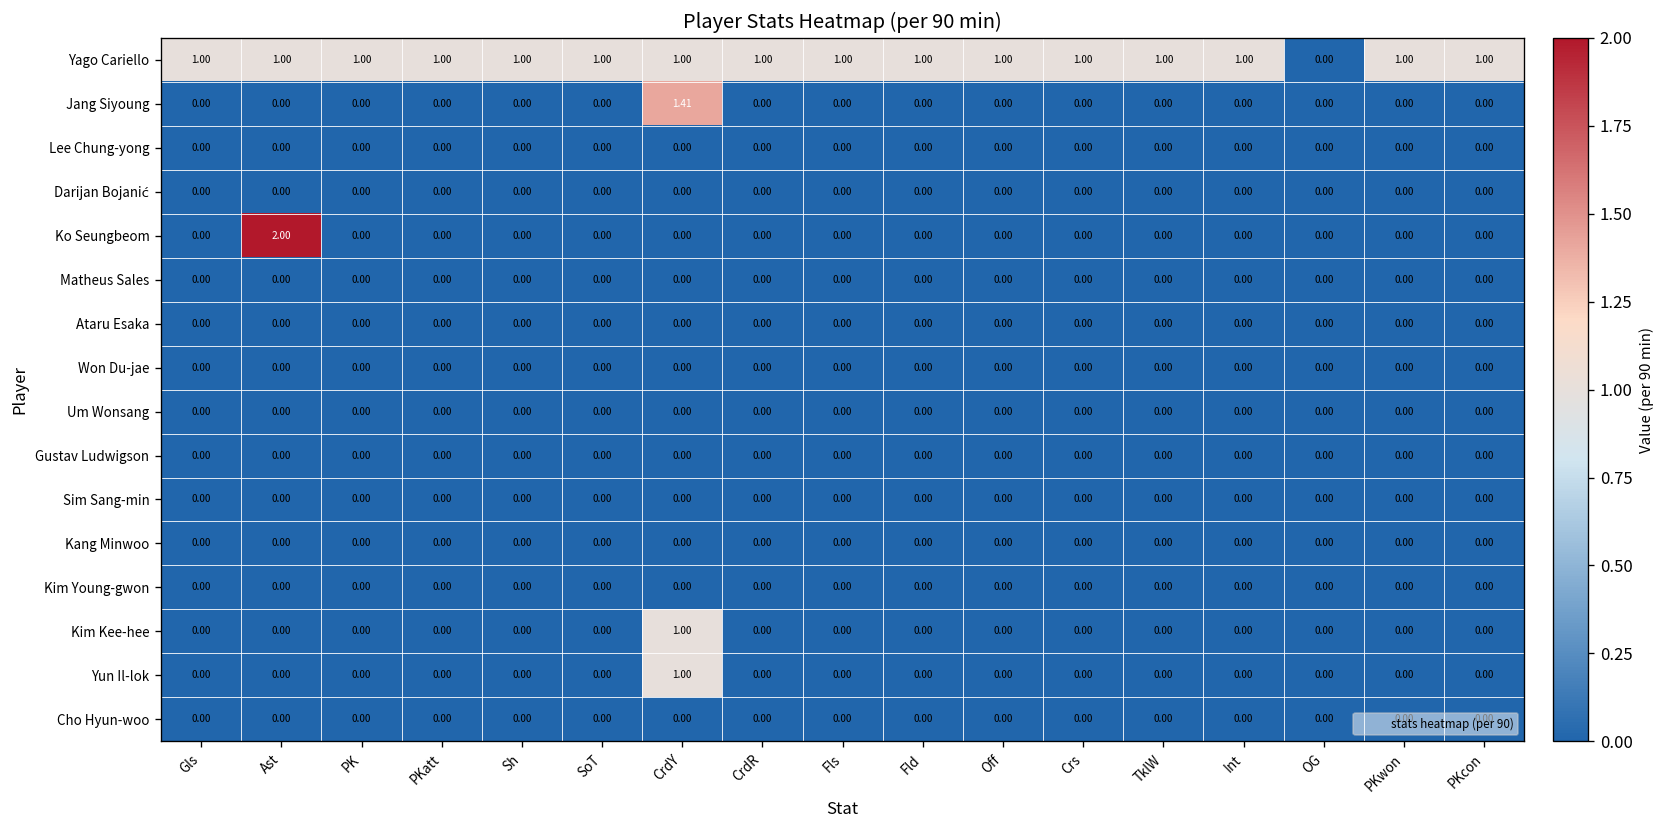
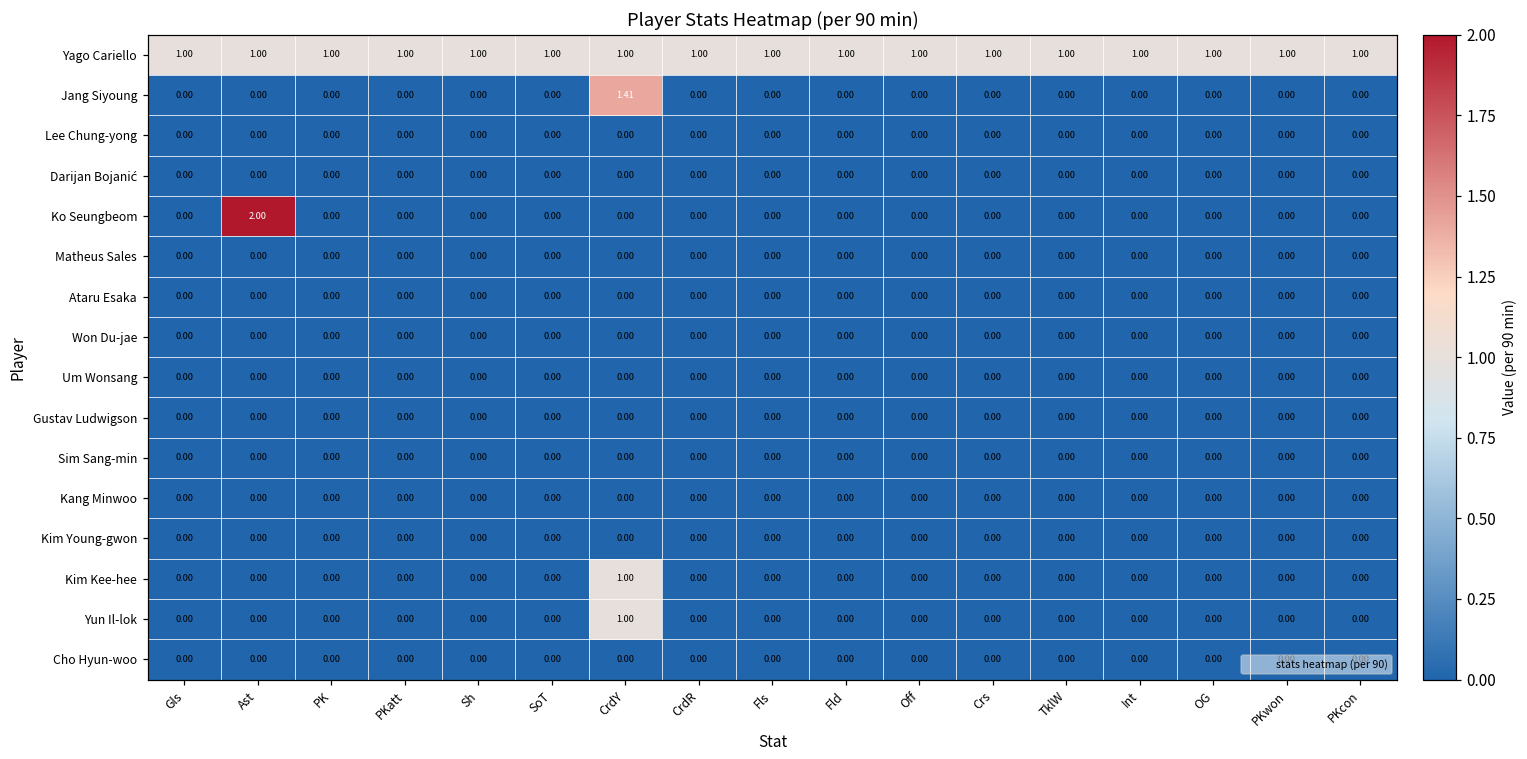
  {
    "Yago Cariello": {
      "Gls": 1.00,
      "Ast": 1.00,
      "PK": 1.00,
      "PKatt": 1.00,
      "Sh": 1.00,
      "SoT": 1.00,
      "CrdY": 1.00,
      "CrdR": 1.00,
      "Fls": 1.00,
      "Fld": 1.00,
      "Off": 1.00,
      "Crs": 1.00,
      "TklW": 1.00,
      "Int": 1.00,
-     "OG": 0.00,
+     "OG": 1.00,
      "PKwon": 1.00,
      "PKcon": 1.00
    }
  }
